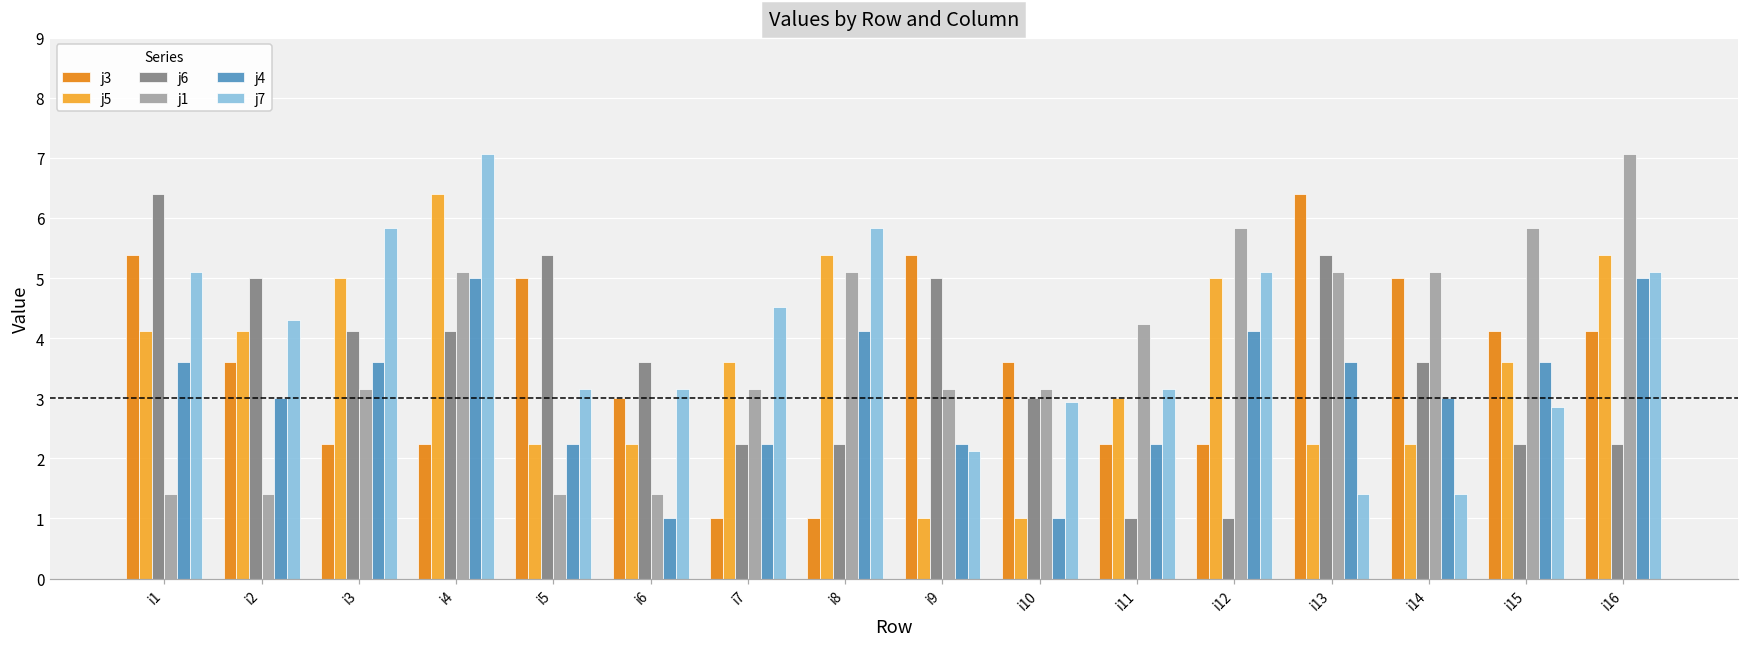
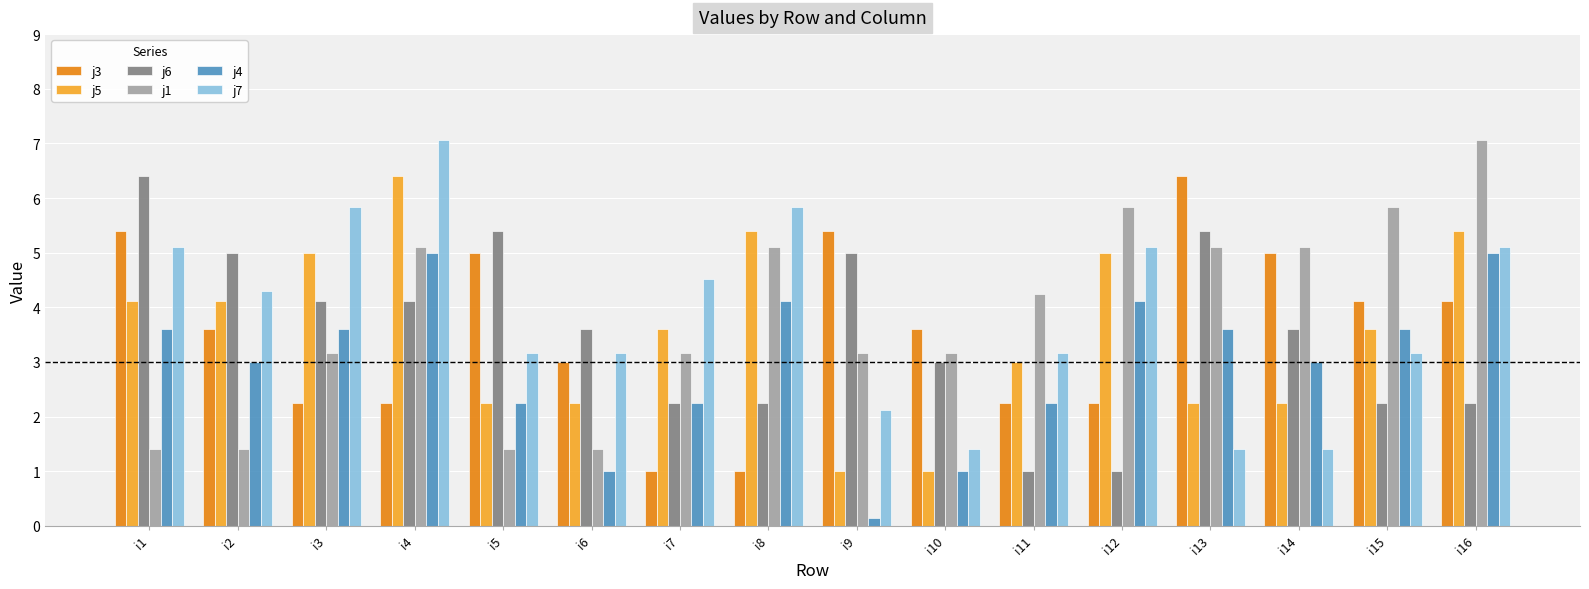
  {
    "j4": {
      "i1": 3.6,
      "i2": 3.0,
      "i3": 3.6,
      "i4": 5.0,
      "i5": 2.2,
      "i6": 1.0,
      "i7": 2.2,
      "i8": 4.1,
-     "i9": 2.2,
+     "i9": 0.2,
      "i10": 1.0,
      "i11": 2.2,
      "i12": 4.1,
      "i13": 3.6,
      "i14": 3.0,
      "i15": 3.6,
      "i16": 5.0
    },
    "j7": {
      "i1": 5.1,
      "i2": 4.3,
      "i3": 5.8,
      "i4": 7.1,
      "i5": 3.2,
      "i6": 3.2,
      "i7": 4.5,
      "i8": 5.8,
      "i9": 2.1,
-     "i10": 2.9,
+     "i10": 1.4,
      "i11": 3.2,
      "i12": 5.1,
      "i13": 1.4,
      "i14": 1.4,
-     "i15": 2.9,
+     "i15": 3.2,
      "i16": 5.1
    }
  }
